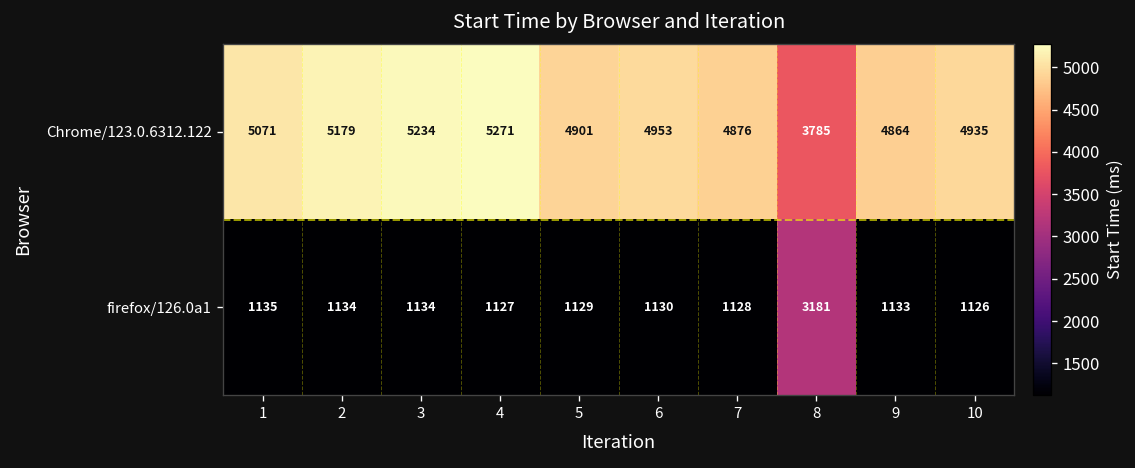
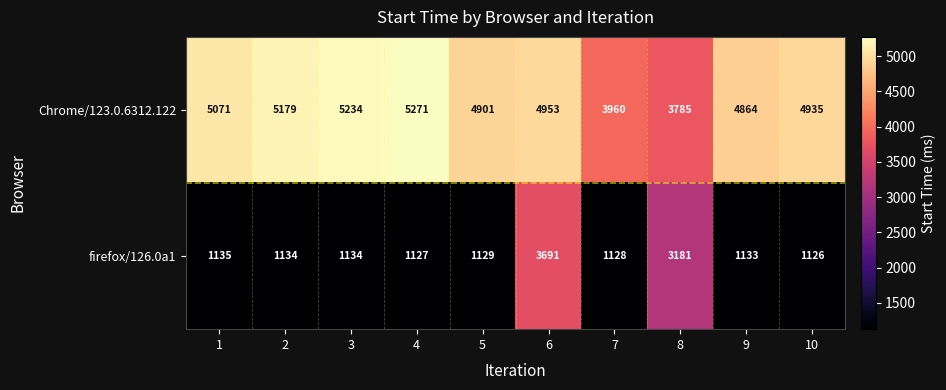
  {
    "Chrome/123.0.6312.122": {
      "1": 5071,
      "2": 5179,
      "3": 5234,
      "4": 5271,
      "5": 4901,
      "6": 4953,
-     "7": 4876,
+     "7": 3960,
      "8": 3785,
      "9": 4864,
      "10": 4935
    },
    "firefox/126.0a1": {
      "1": 1135,
      "2": 1134,
      "3": 1134,
      "4": 1127,
      "5": 1129,
-     "6": 1130,
+     "6": 3691,
      "7": 1128,
      "8": 3181,
      "9": 1133,
      "10": 1126
    }
  }
